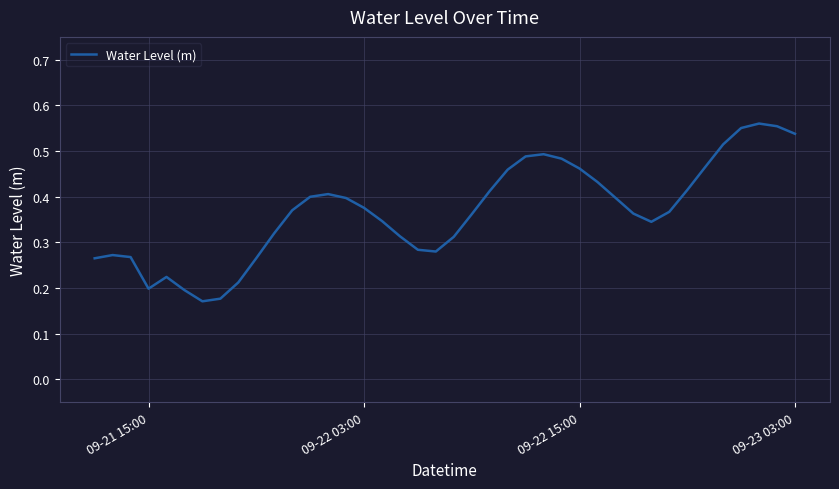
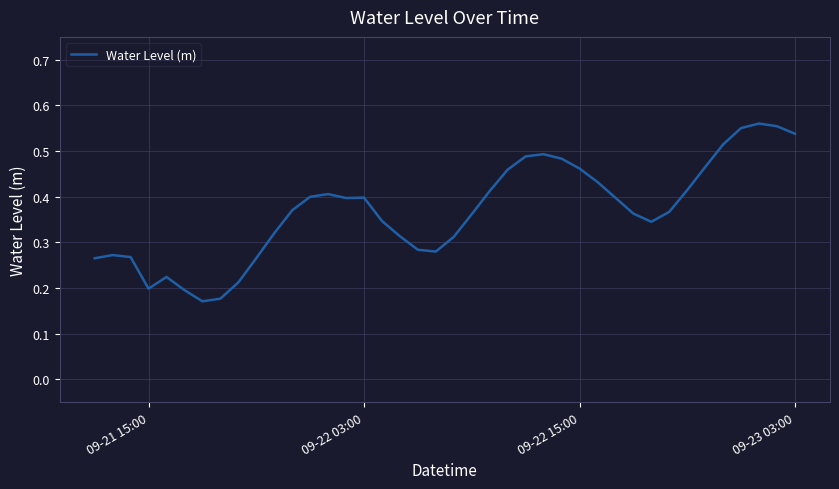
  {
    "09-21 15:00": 0.20,
-   "09-22 03:00": 0.38,
+   "09-22 03:00": 0.40,
    "09-22 15:00": 0.46,
    "09-23 03:00": 0.54
  }
